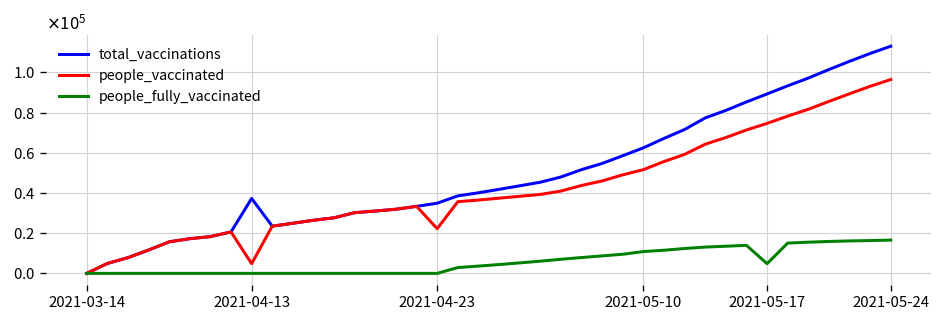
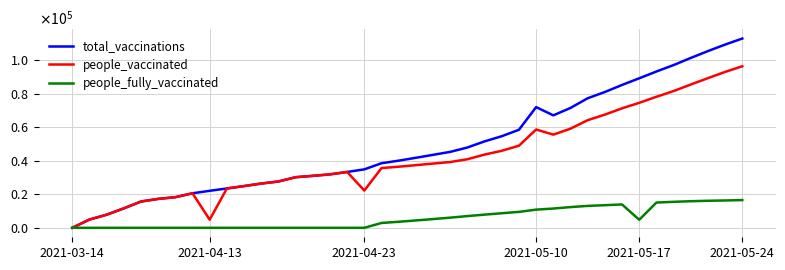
  {
    "total_vaccinations": {
-     "2021-04-13": 37000,
+     "2021-04-13": 22000,
      "2021-04-23": 35000,
-     "2021-05-10": 62000,
+     "2021-05-10": 72000,
      "2021-05-17": 89000,
      "2021-05-24": 113000
    },
    "people_vaccinated": {
      "2021-04-13": 5000,
      "2021-04-23": 22000,
-     "2021-05-10": 52000,
+     "2021-05-10": 59000,
      "2021-05-17": 75000,
      "2021-05-24": 96000
    },
    "people_fully_vaccinated": {
      "2021-04-13": 0,
      "2021-04-23": 0,
      "2021-05-10": 11000,
      "2021-05-17": 5000,
      "2021-05-24": 17000
    }
  }
